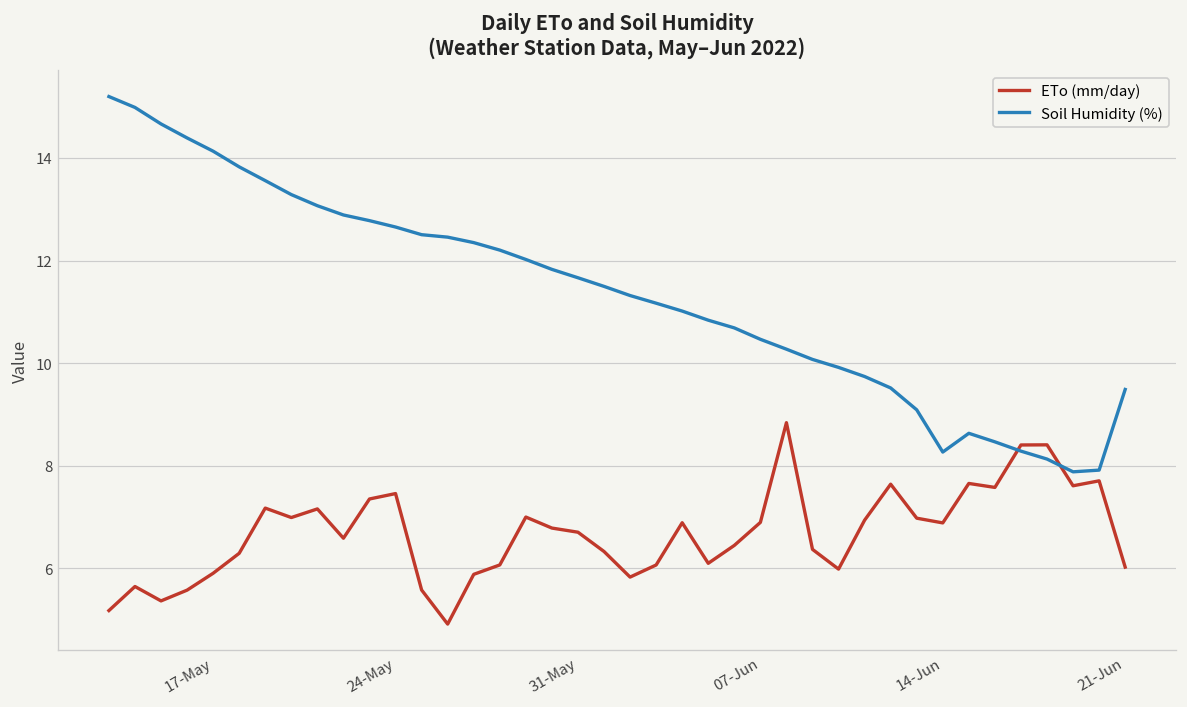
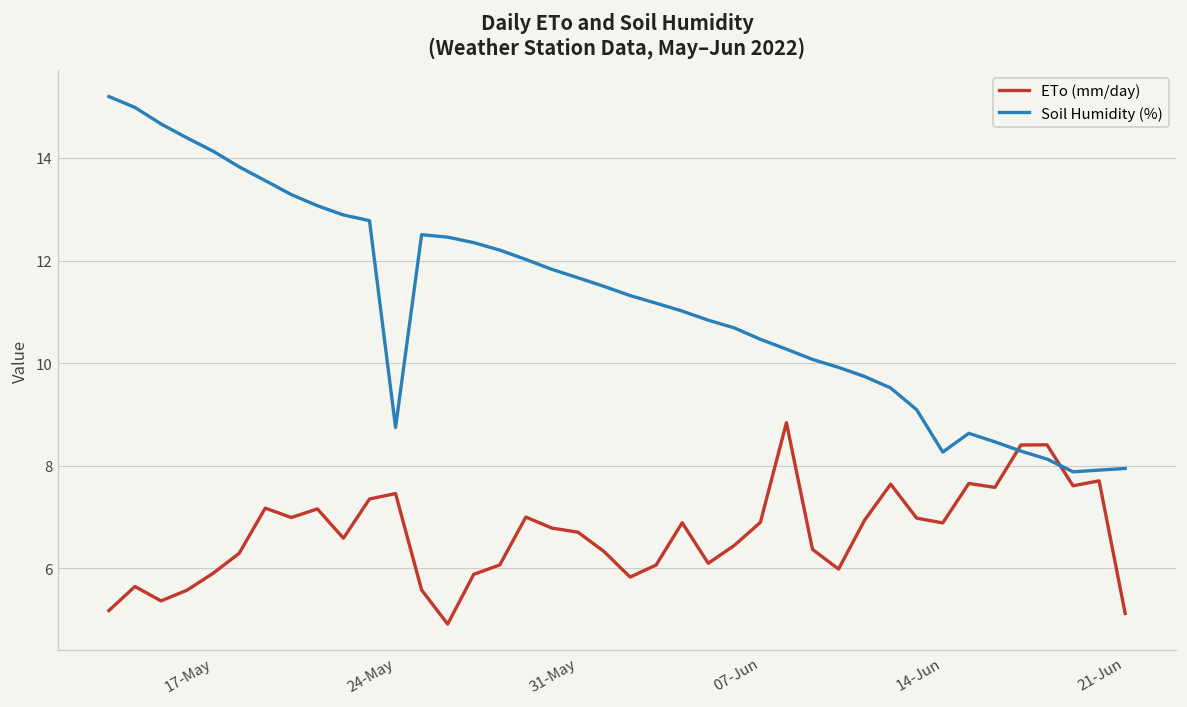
  {
    "ETo (mm/day)": {
      "17-May": 5.9,
      "24-May": 7.5,
      "31-May": 6.7,
      "07-Jun": 6.9,
      "14-Jun": 6.9,
-     "21-Jun": 6.0
+     "21-Jun": 5.1
    },
    "Soil Humidity (%)": {
      "17-May": 14.1,
-     "24-May": 12.7,
+     "24-May": 8.7,
      "31-May": 11.7,
      "07-Jun": 10.5,
      "14-Jun": 8.3,
-     "21-Jun": 9.5
+     "21-Jun": 7.9
    }
  }
